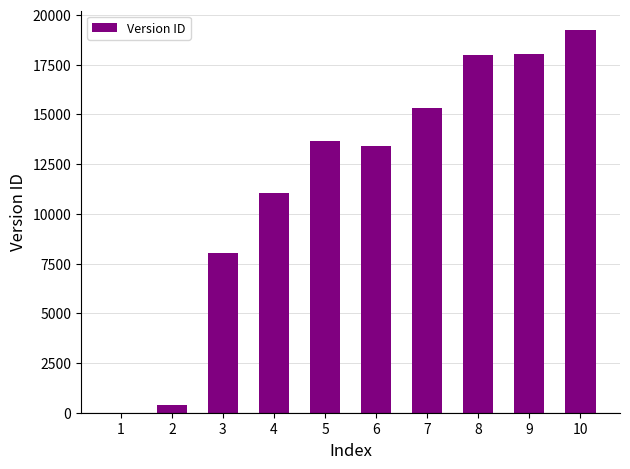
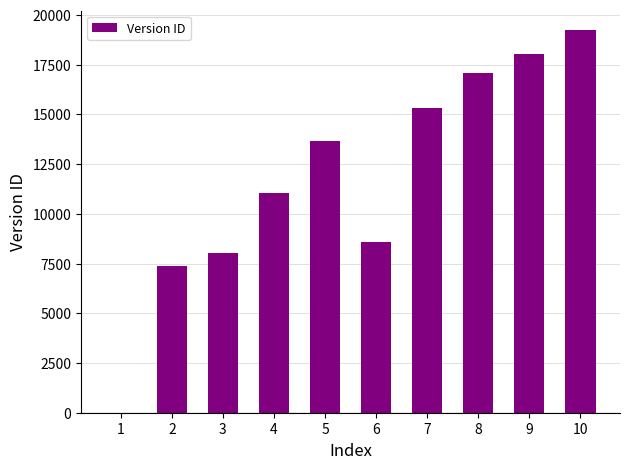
  {
    "1": 0,
-   "2": 400,
+   "2": 7400,
    "3": 8000,
    "4": 11100,
    "5": 13700,
-   "6": 13400,
+   "6": 8600,
    "7": 15300,
-   "8": 18000,
+   "8": 17100,
    "9": 18000,
    "10": 19200
  }
